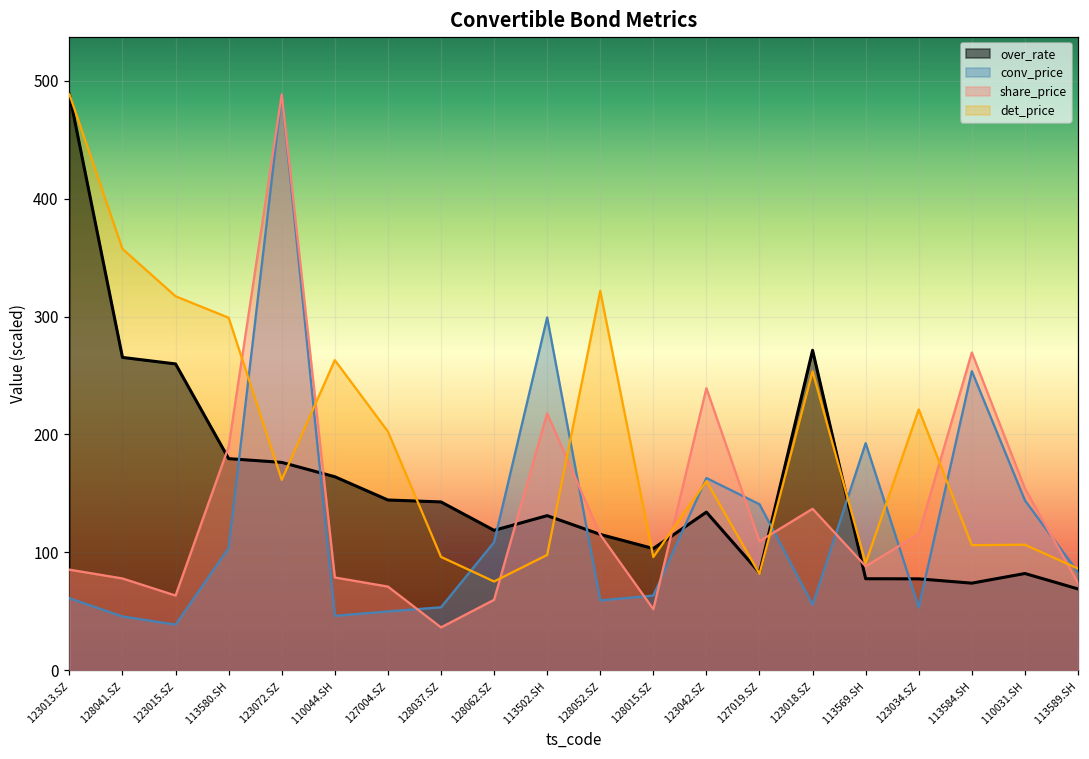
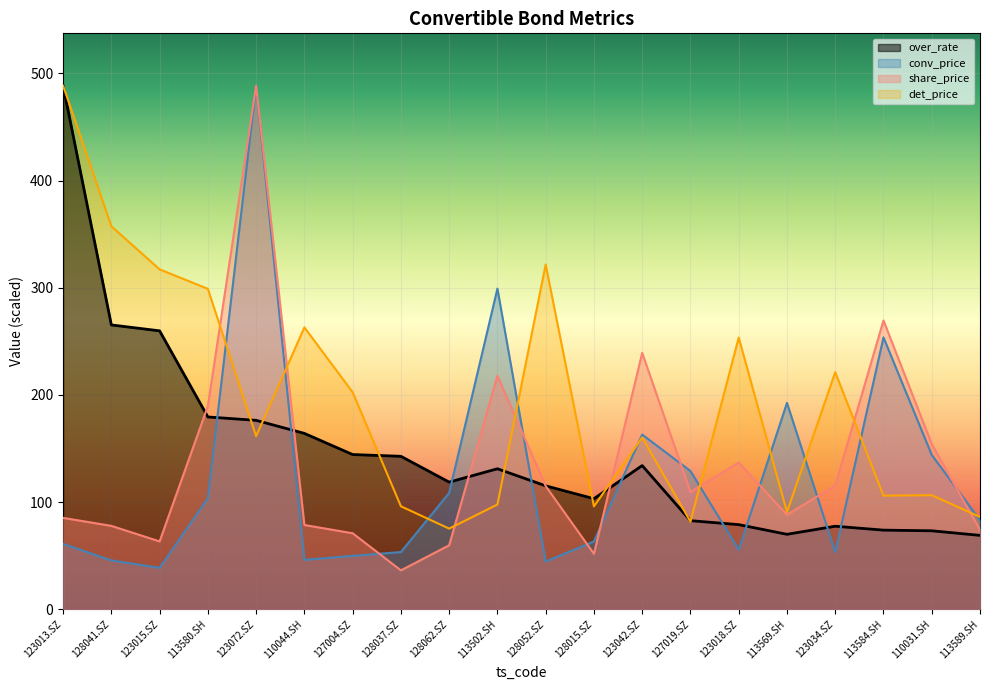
  {
    "over_rate": {
      "128041.SZ": 265,
      "123015.SZ": 260,
      "113580.SH": 179,
      "123072.SZ": 176,
      "110044.SH": 164,
      "127004.SZ": 144,
      "128037.SZ": 143,
      "128062.SZ": 119,
      "113502.SH": 131,
      "128015.SZ": 103,
      "123042.SZ": 134,
-     "123018.SZ": 271,
-     "113569.SH": 78,
+     "123018.SZ": 79,
+     "113569.SH": 70,
      "123034.SZ": 77,
      "113584.SH": 74,
-     "110031.SH": 82,
+     "110031.SH": 73,
      "113589.SH": 69
    },
    "conv_price": {
      "123013.SZ": 61,
      "128041.SZ": 46,
      "123015.SZ": 39,
      "113580.SH": 104,
      "110044.SH": 46,
      "127004.SZ": 50,
      "128037.SZ": 53,
      "128062.SZ": 109,
      "113502.SH": 299,
-     "128052.SZ": 59,
+     "128052.SZ": 45,
      "128015.SZ": 63,
      "123042.SZ": 163,
-     "127019.SZ": 141,
+     "127019.SZ": 129,
      "123018.SZ": 56,
      "113569.SH": 193,
      "123034.SZ": 53,
      "113584.SH": 254,
      "110031.SH": 144,
      "113589.SH": 83
    }
  }
